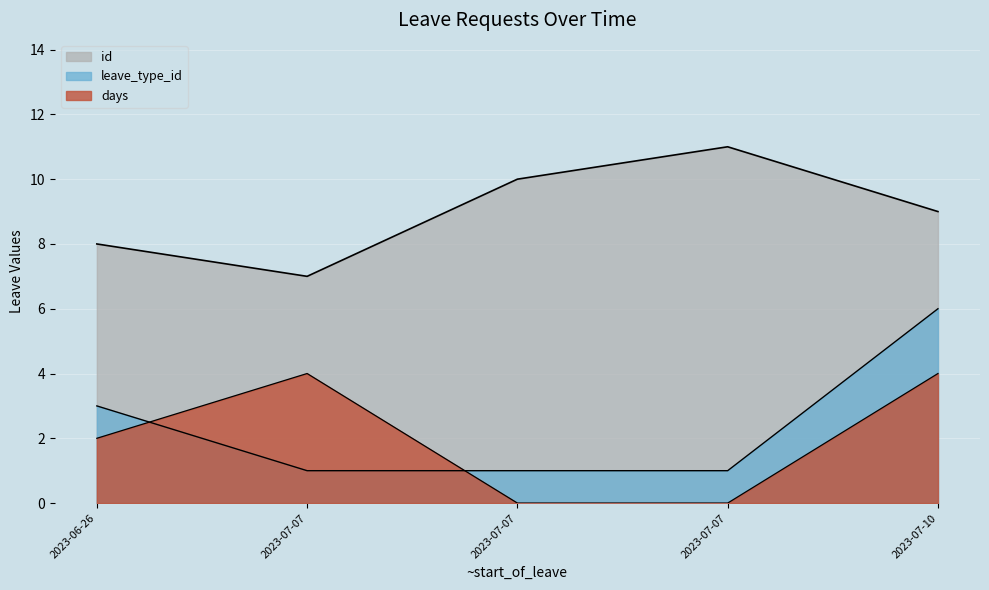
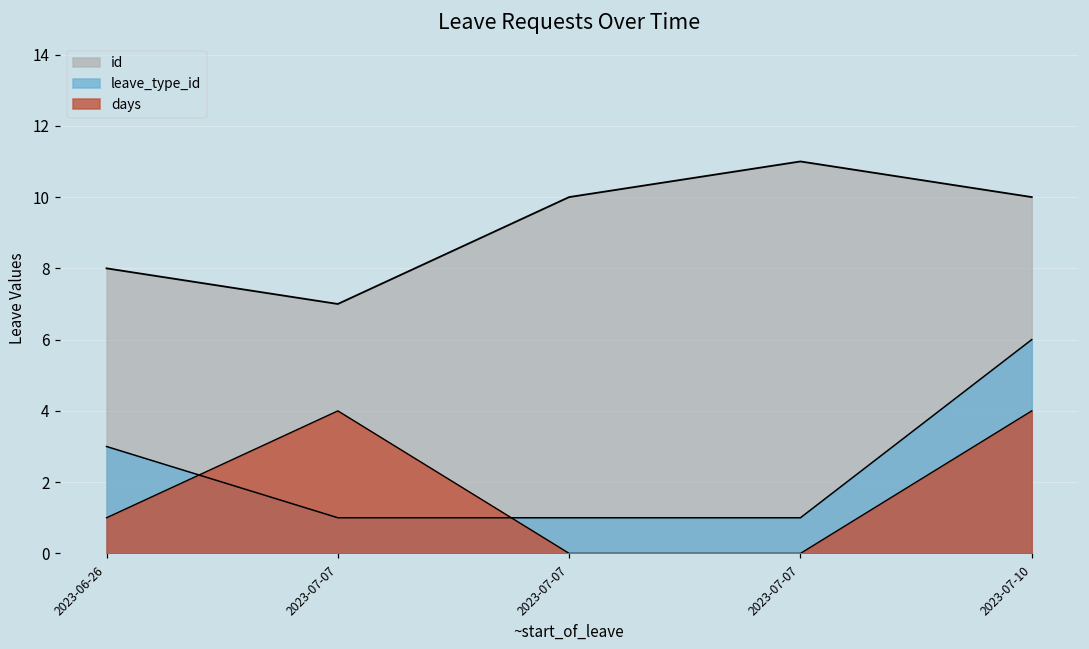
  {
    "id": {
      "2023-06-26": 8,
-     "2023-07-10": 9
+     "2023-07-10": 10
    },
    "leave_type_id": {
      "2023-06-26": 3,
      "2023-07-10": 6
    },
    "days": {
-     "2023-06-26": 2,
+     "2023-06-26": 1,
      "2023-07-10": 4
    }
  }
